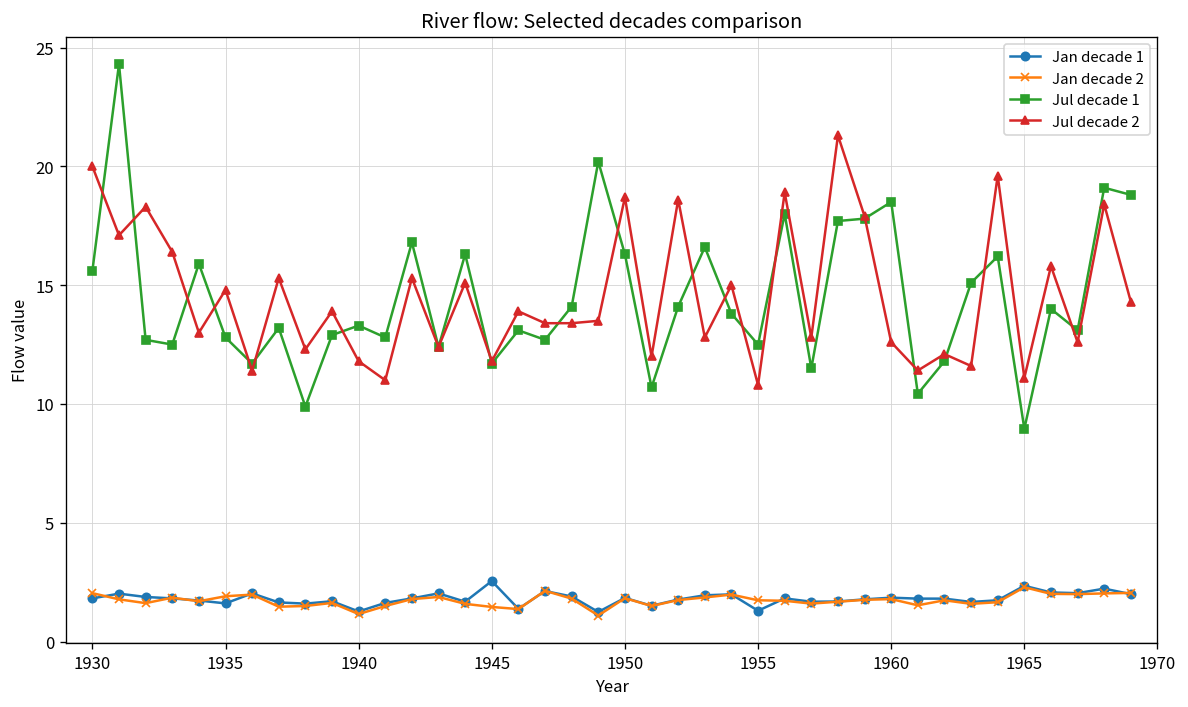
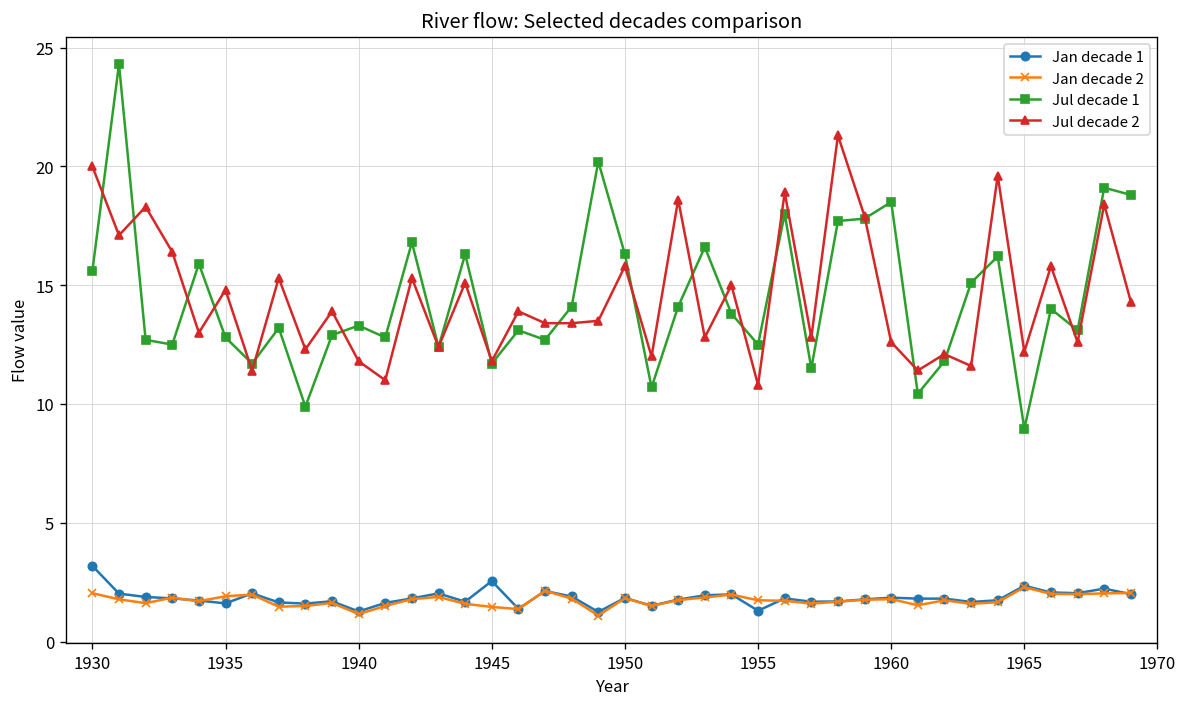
  {
    "Jan decade 1": {
-     "1930": 1.8,
+     "1930": 3.2,
      "1935": 1.6,
      "1945": 2.6,
      "1955": 1.3
    },
    "Jan decade 2": {
      "1930": 2.0,
      "1935": 1.9,
      "1945": 1.5,
      "1955": 1.7
    },
    "Jul decade 1": {
      "1930": 15.6,
      "1935": 12.8,
      "1940": 13.3,
      "1950": 16.3,
      "1955": 12.5,
      "1960": 18.5,
      "1965": 9.0
    },
    "Jul decade 2": {
      "1930": 20.0,
      "1935": 14.8,
      "1940": 11.8,
-     "1950": 18.7,
+     "1950": 15.8,
      "1955": 10.8,
      "1960": 12.6,
-     "1965": 11.1
+     "1965": 12.2
    }
  }
